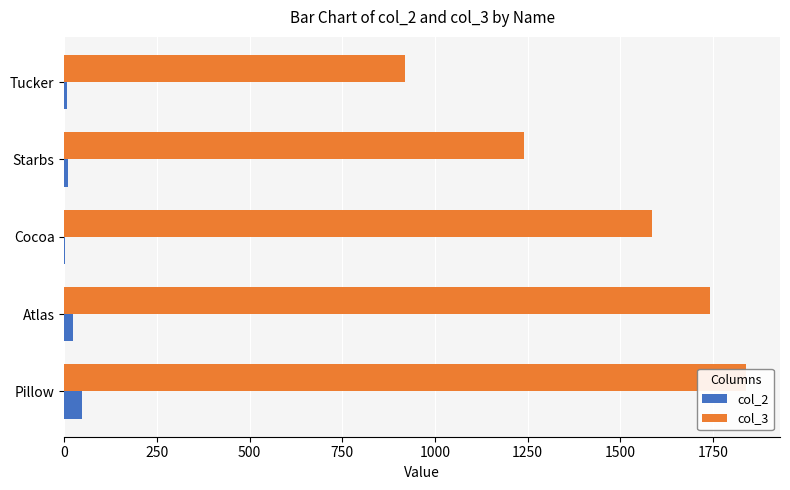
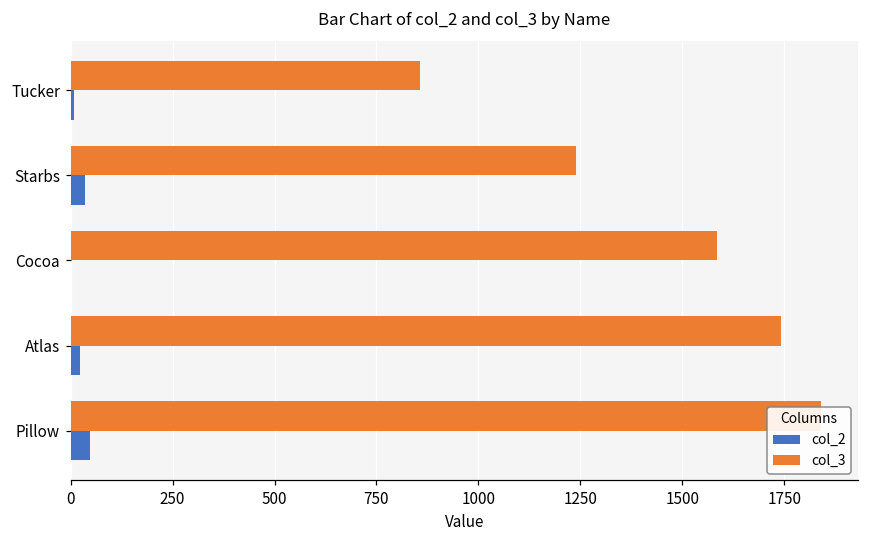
  {
    "col_2": {
      "Tucker": 10,
-     "Starbs": 10,
+     "Starbs": 40,
      "Atlas": 20,
      "Pillow": 50
    },
    "col_3": {
-     "Tucker": 920,
+     "Tucker": 860,
      "Starbs": 1240,
      "Cocoa": 1590,
      "Atlas": 1740
    }
  }
